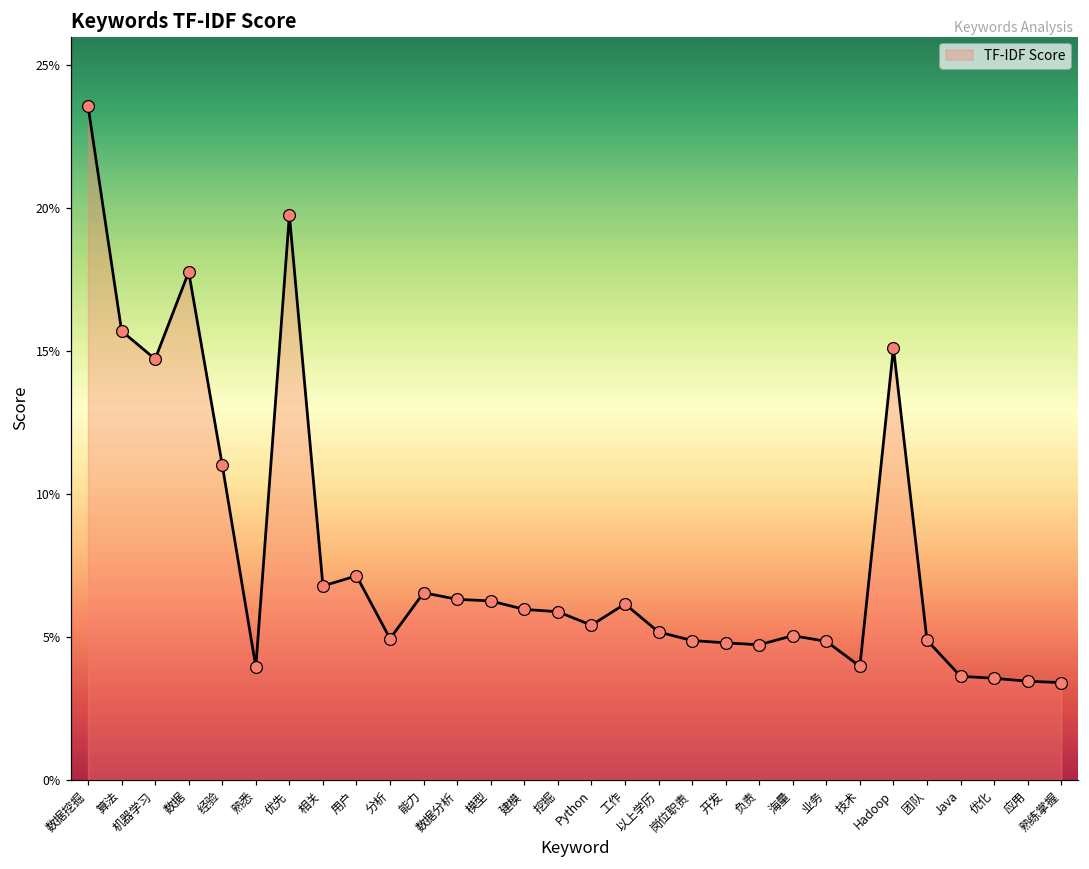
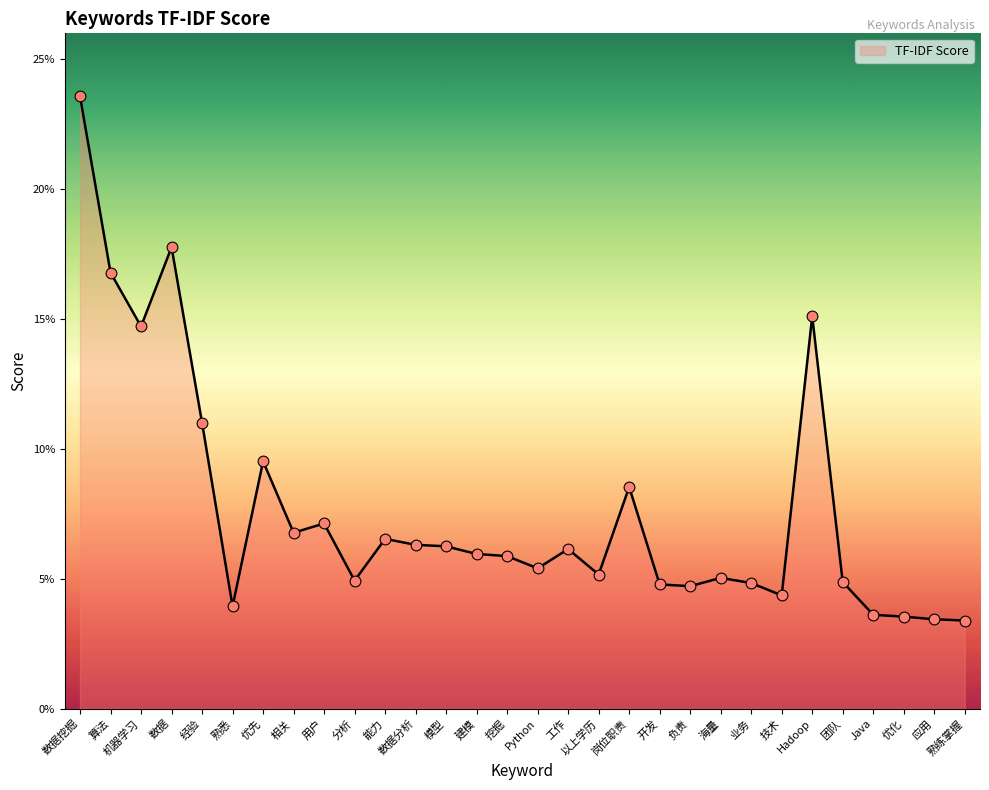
  {
    "数据挖掘": "23.6%",
-   "算法": "15.7%",
+   "算法": "16.8%",
    "机器学习": "14.7%",
    "数据": "17.8%",
    "经验": "11.0%",
    "熟悉": "3.9%",
-   "优先": "19.8%",
+   "优先": "9.5%",
    "相关": "6.8%",
    "用户": "7.1%",
    "分析": "4.9%",
    "能力": "6.5%",
    "数据分析": "6.3%",
    "模型": "6.3%",
    "建模": "6.0%",
    "挖掘": "5.9%",
    "Python": "5.4%",
    "工作": "6.1%",
    "以上学历": "5.2%",
-   "岗位职责": "4.9%",
+   "岗位职责": "8.5%",
    "开发": "4.8%",
    "负责": "4.7%",
    "海量": "5.0%",
    "业务": "4.8%",
-   "技术": "4.0%",
+   "技术": "4.4%",
    "Hadoop": "15.1%",
    "团队": "4.9%",
    "Java": "3.6%",
    "优化": "3.5%",
    "应用": "3.4%",
    "熟练掌握": "3.4%"
  }
